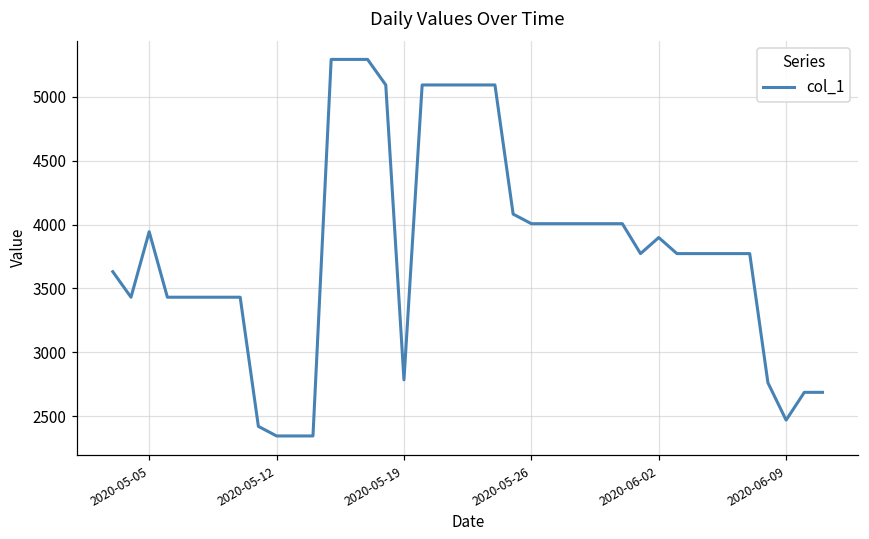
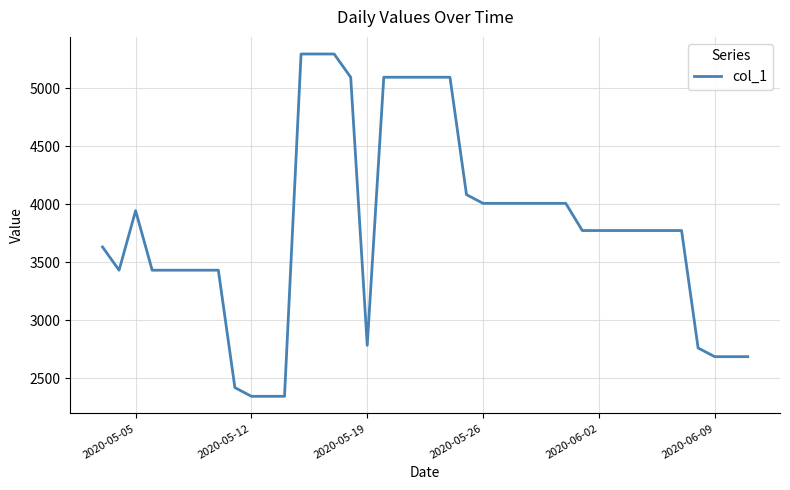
  {
    "2020-05-05": 3940,
    "2020-05-12": 2350,
    "2020-05-19": 2780,
    "2020-05-26": 4010,
-   "2020-06-02": 3900,
-   "2020-06-09": 2470
+   "2020-06-02": 3770,
+   "2020-06-09": 2690
  }
